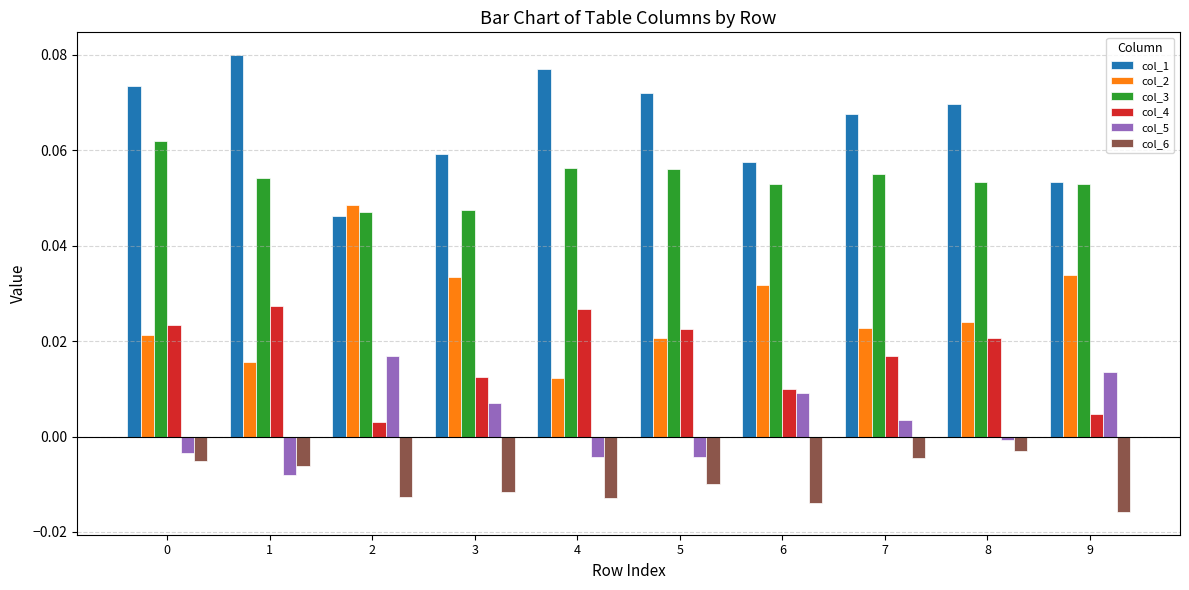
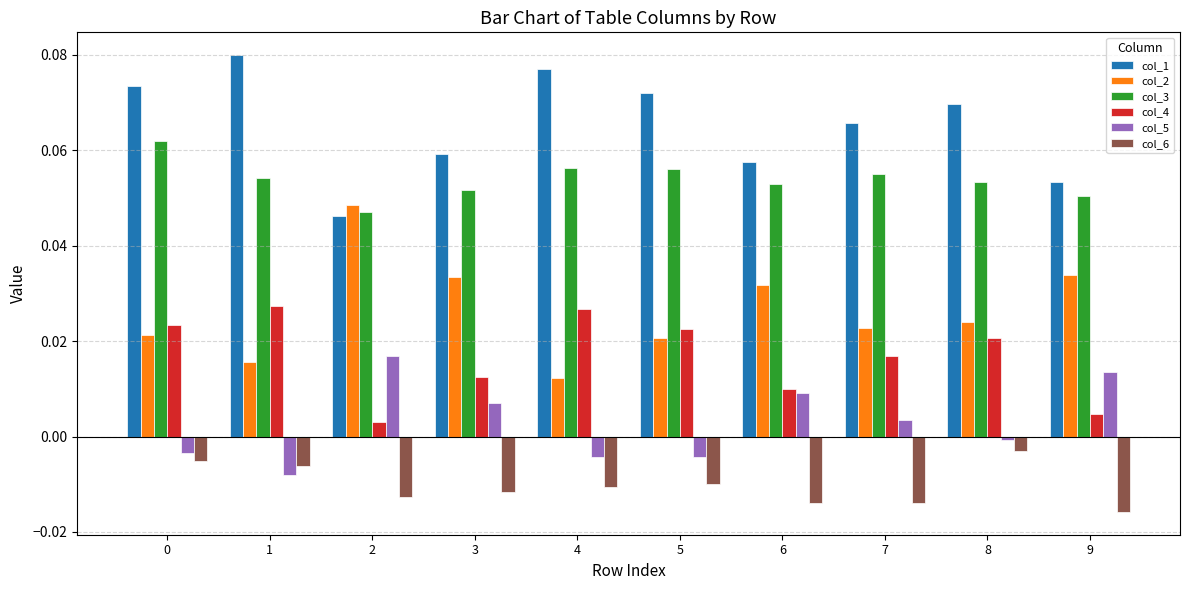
  {
    "col_1": {
      "0": 0.073,
      "1": 0.080,
      "2": 0.046,
      "3": 0.059,
      "4": 0.077,
      "5": 0.072,
      "6": 0.058,
-     "7": 0.068,
+     "7": 0.066,
      "8": 0.070,
      "9": 0.053
    },
    "col_2": {
      "0": 0.021,
      "1": 0.016,
      "2": 0.049,
      "3": 0.033,
      "4": 0.012,
      "5": 0.021,
      "6": 0.032,
      "7": 0.023,
      "8": 0.024,
      "9": 0.034
    },
    "col_3": {
      "0": 0.062,
      "1": 0.054,
      "2": 0.047,
-     "3": 0.047,
+     "3": 0.052,
      "4": 0.056,
      "5": 0.056,
      "6": 0.053,
      "7": 0.055,
      "8": 0.053,
-     "9": 0.053
+     "9": 0.050
    },
    "col_4": {
      "0": 0.023,
      "1": 0.027,
      "2": 0.003,
      "3": 0.013,
      "4": 0.027,
      "5": 0.022,
      "6": 0.010,
      "7": 0.017,
      "8": 0.021,
      "9": 0.005
    },
    "col_5": {
      "0": -0.004,
      "1": -0.008,
      "2": 0.017,
      "3": 0.007,
      "4": -0.004,
      "5": -0.004,
      "6": 0.009,
      "7": 0.003,
      "8": -0.001,
      "9": 0.013
    },
    "col_6": {
      "0": -0.005,
      "1": -0.006,
      "2": -0.013,
      "3": -0.012,
-     "4": -0.013,
+     "4": -0.010,
      "5": -0.010,
      "6": -0.014,
-     "7": -0.005,
+     "7": -0.014,
      "8": -0.003,
      "9": -0.016
    }
  }
